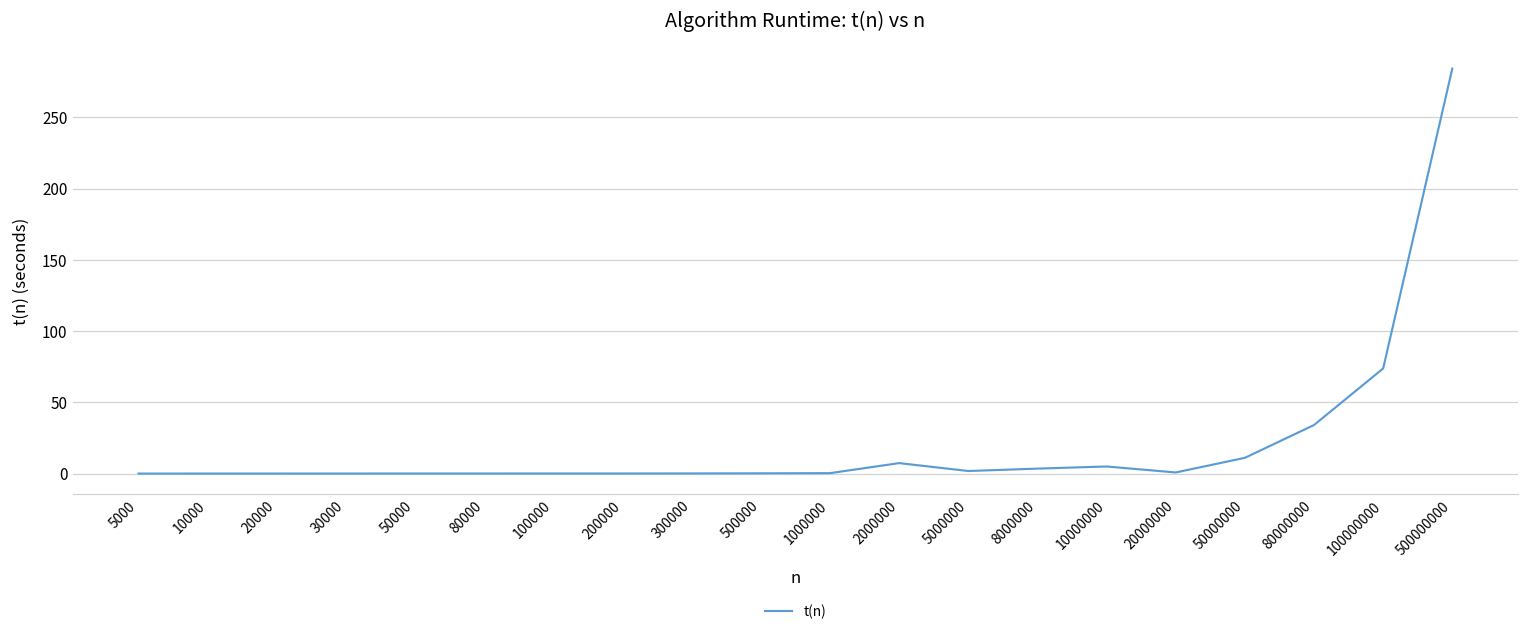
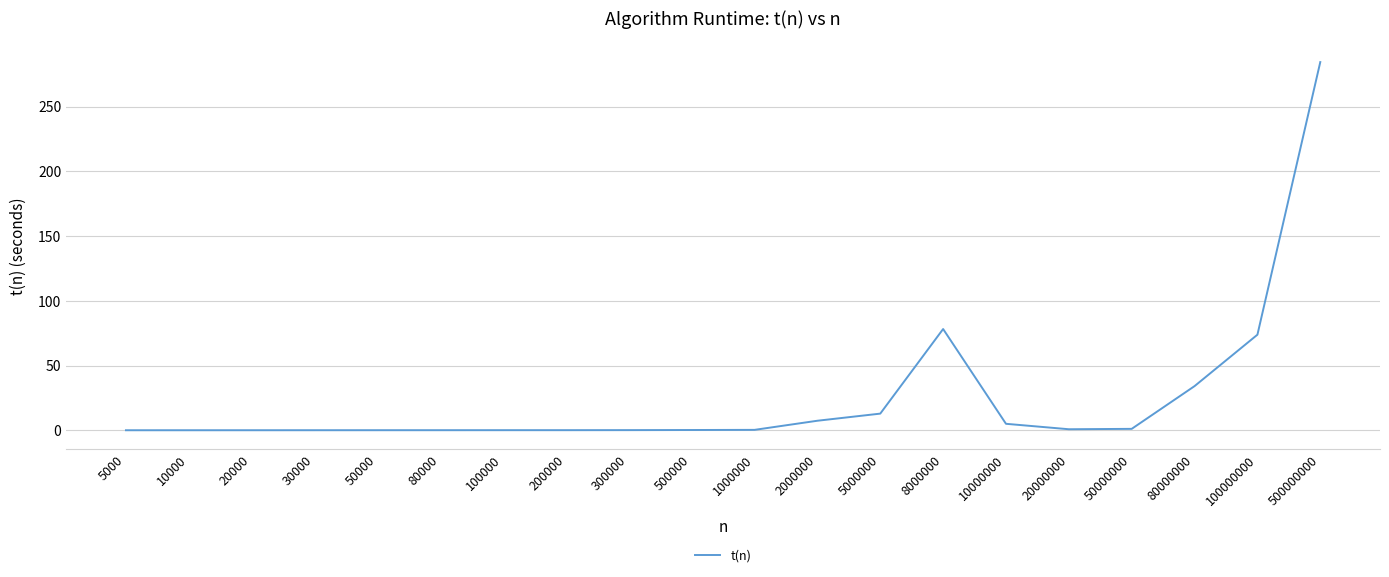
  {
    "5000": 0,
    "10000": 0,
    "20000": 0,
    "30000": 0,
    "50000": 0,
    "80000": 0,
    "100000": 0,
    "200000": 0,
    "300000": 0,
    "500000": 0,
    "1000000": 0,
    "2000000": 7,
-   "5000000": 2,
-   "8000000": 3,
+   "5000000": 13,
+   "8000000": 78,
    "10000000": 5,
    "20000000": 1,
-   "50000000": 11,
+   "50000000": 1,
    "80000000": 34,
    "100000000": 74,
    "500000000": 284
  }
